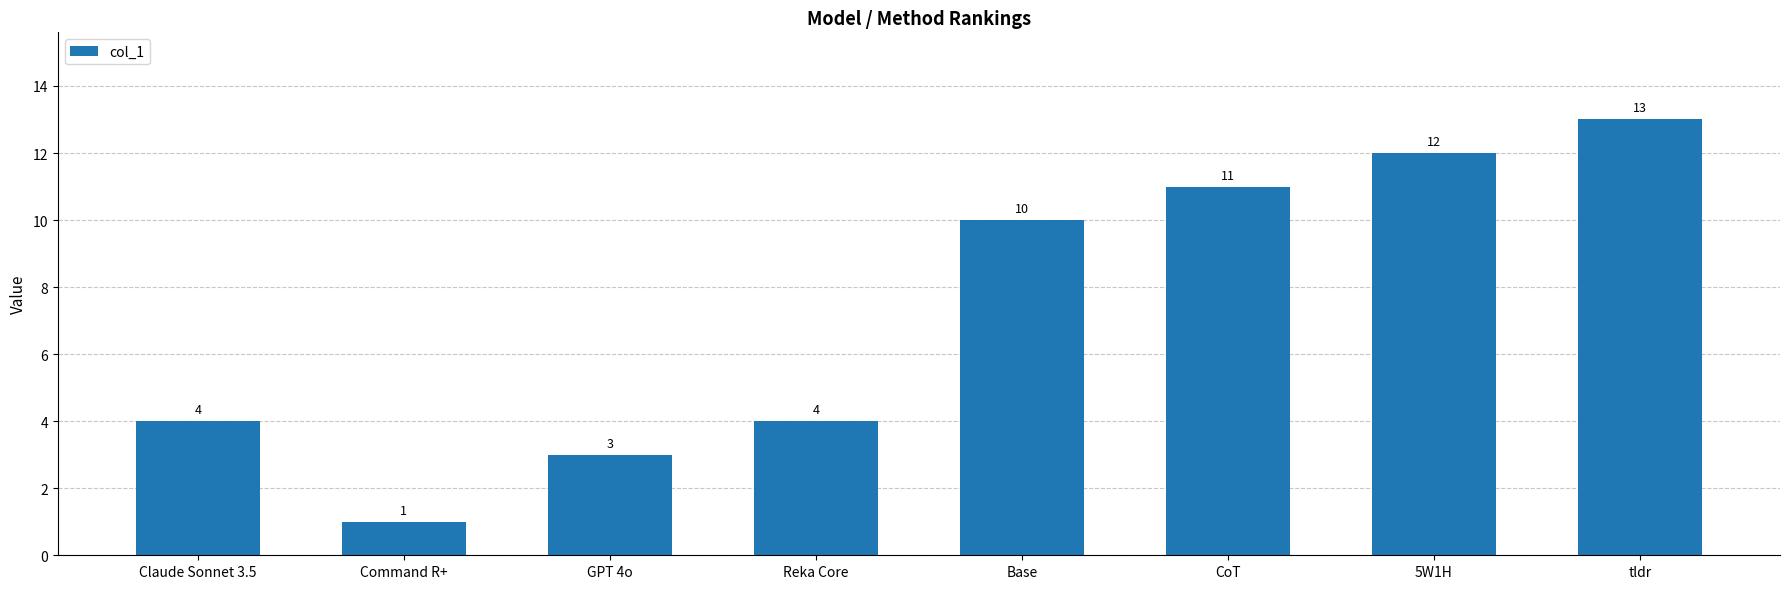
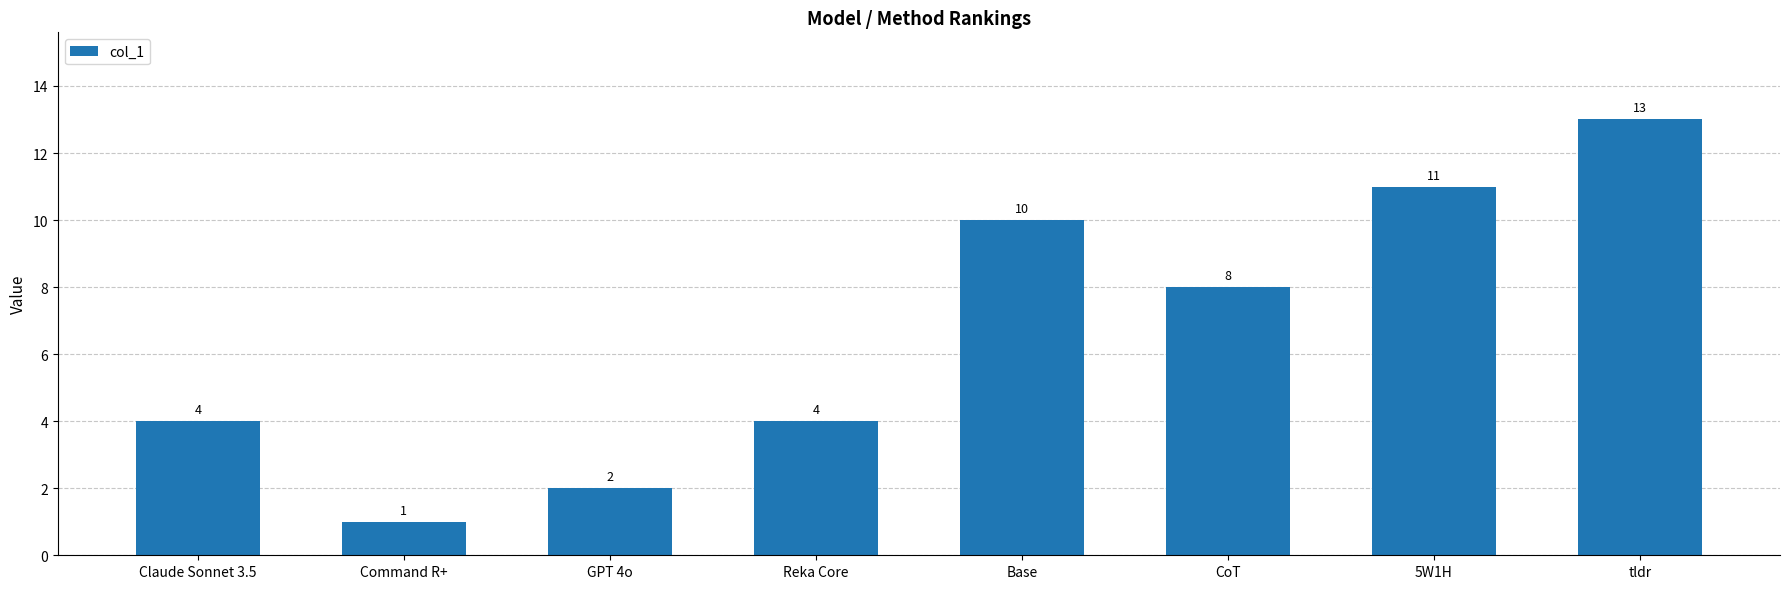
  {
    "Claude Sonnet 3.5": 4,
    "Command R+": 1,
-   "GPT 4o": 3,
+   "GPT 4o": 2,
    "Reka Core": 4,
    "Base": 10,
-   "CoT": 11,
-   "5W1H": 12,
+   "CoT": 8,
+   "5W1H": 11,
    "tldr": 13
  }
